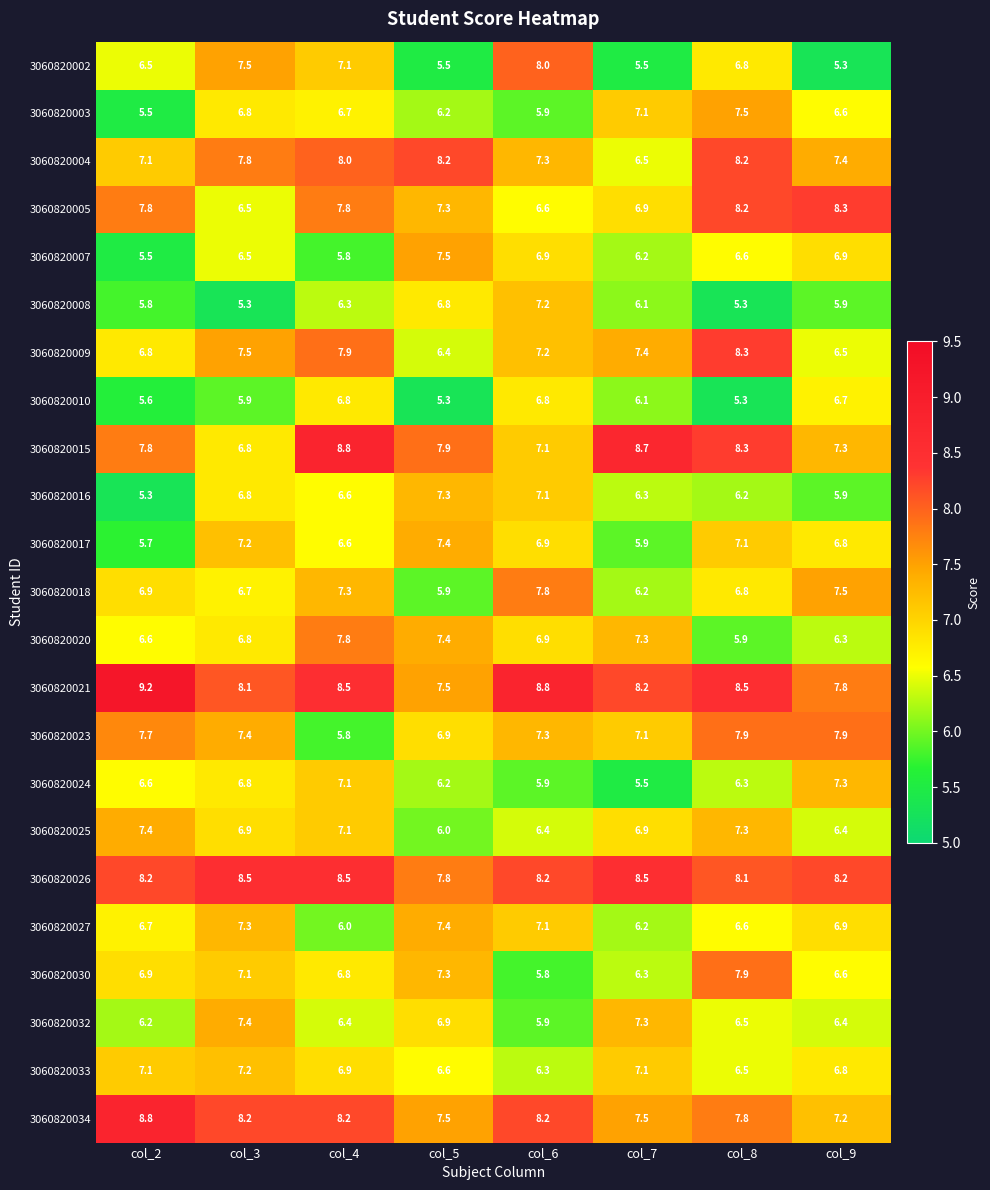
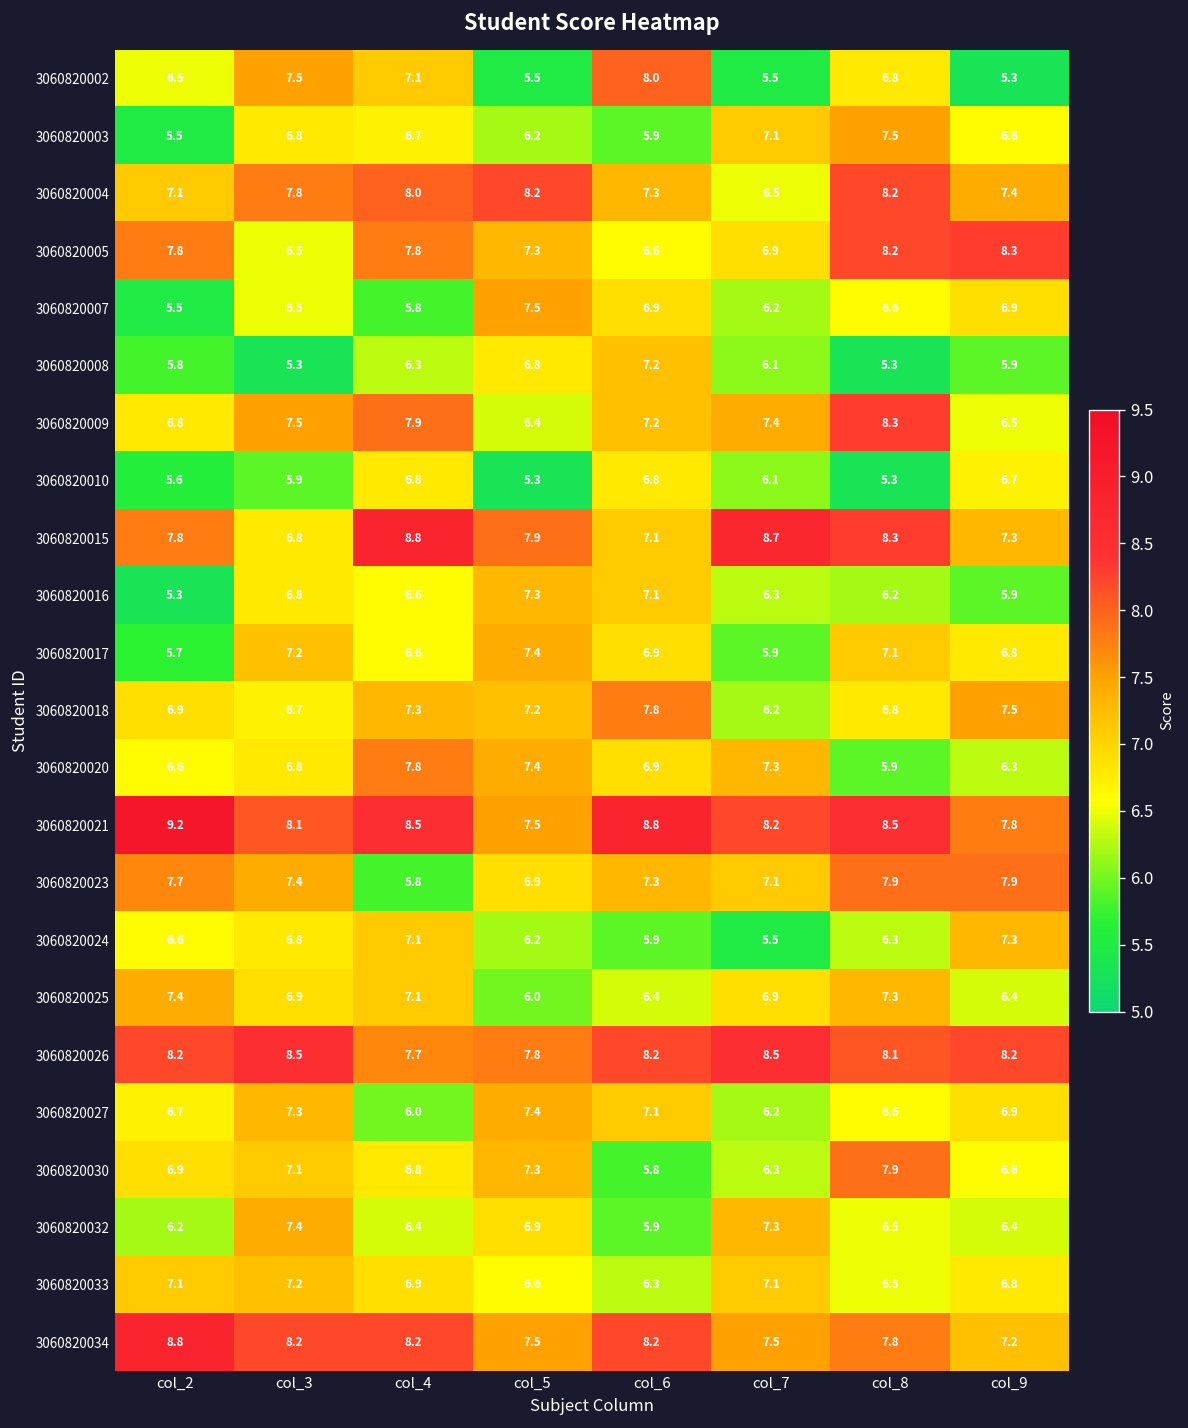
  {
    "3060820002": {
      "col_2": 6.5,
      "col_3": 7.5,
      "col_4": 7.1,
      "col_5": 5.5,
      "col_6": 8.0,
      "col_7": 5.5,
      "col_8": 6.8,
      "col_9": 5.3
    },
    "3060820003": {
      "col_2": 5.5,
      "col_3": 6.8,
      "col_4": 6.7,
      "col_5": 6.2,
      "col_6": 5.9,
      "col_7": 7.1,
      "col_8": 7.5,
      "col_9": 6.6
    },
    "3060820004": {
      "col_2": 7.1,
      "col_3": 7.8,
      "col_4": 8.0,
      "col_5": 8.2,
      "col_6": 7.3,
      "col_7": 6.5,
      "col_8": 8.2,
      "col_9": 7.4
    },
    "3060820005": {
      "col_2": 7.8,
      "col_3": 6.5,
      "col_4": 7.8,
      "col_5": 7.3,
      "col_6": 6.6,
      "col_7": 6.9,
      "col_8": 8.2,
      "col_9": 8.3
    },
    "3060820007": {
      "col_2": 5.5,
      "col_3": 6.5,
      "col_4": 5.8,
      "col_5": 7.5,
      "col_6": 6.9,
      "col_7": 6.2,
      "col_8": 6.6,
      "col_9": 6.9
    },
    "3060820008": {
      "col_2": 5.8,
      "col_3": 5.3,
      "col_4": 6.3,
      "col_5": 6.8,
      "col_6": 7.2,
      "col_7": 6.1,
      "col_8": 5.3,
      "col_9": 5.9
    },
    "3060820009": {
      "col_2": 6.8,
      "col_3": 7.5,
      "col_4": 7.9,
      "col_5": 6.4,
      "col_6": 7.2,
      "col_7": 7.4,
      "col_8": 8.3,
      "col_9": 6.5
    },
    "3060820010": {
      "col_2": 5.6,
      "col_3": 5.9,
      "col_4": 6.8,
      "col_5": 5.3,
      "col_6": 6.8,
      "col_7": 6.1,
      "col_8": 5.3,
      "col_9": 6.7
    },
    "3060820015": {
      "col_2": 7.8,
      "col_3": 6.8,
      "col_4": 8.8,
      "col_5": 7.9,
      "col_6": 7.1,
      "col_7": 8.7,
      "col_8": 8.3,
      "col_9": 7.3
    },
    "3060820016": {
      "col_2": 5.3,
      "col_3": 6.8,
      "col_4": 6.6,
      "col_5": 7.3,
      "col_6": 7.1,
      "col_7": 6.3,
      "col_8": 6.2,
      "col_9": 5.9
    },
    "3060820017": {
      "col_2": 5.7,
      "col_3": 7.2,
      "col_4": 6.6,
      "col_5": 7.4,
      "col_6": 6.9,
      "col_7": 5.9,
      "col_8": 7.1,
      "col_9": 6.8
    },
    "3060820018": {
      "col_2": 6.9,
      "col_3": 6.7,
      "col_4": 7.3,
-     "col_5": 5.9,
+     "col_5": 7.2,
      "col_6": 7.8,
      "col_7": 6.2,
      "col_8": 6.8,
      "col_9": 7.5
    },
    "3060820020": {
      "col_2": 6.6,
      "col_3": 6.8,
      "col_4": 7.8,
      "col_5": 7.4,
      "col_6": 6.9,
      "col_7": 7.3,
      "col_8": 5.9,
      "col_9": 6.3
    },
    "3060820021": {
      "col_2": 9.2,
      "col_3": 8.1,
      "col_4": 8.5,
      "col_5": 7.5,
      "col_6": 8.8,
      "col_7": 8.2,
      "col_8": 8.5,
      "col_9": 7.8
    },
    "3060820023": {
      "col_2": 7.7,
      "col_3": 7.4,
      "col_4": 5.8,
      "col_5": 6.9,
      "col_6": 7.3,
      "col_7": 7.1,
      "col_8": 7.9,
      "col_9": 7.9
    },
    "3060820024": {
      "col_2": 6.6,
      "col_3": 6.8,
      "col_4": 7.1,
      "col_5": 6.2,
      "col_6": 5.9,
      "col_7": 5.5,
      "col_8": 6.3,
      "col_9": 7.3
    },
    "3060820025": {
      "col_2": 7.4,
      "col_3": 6.9,
      "col_4": 7.1,
      "col_5": 6.0,
      "col_6": 6.4,
      "col_7": 6.9,
      "col_8": 7.3,
      "col_9": 6.4
    },
    "3060820026": {
      "col_2": 8.2,
      "col_3": 8.5,
-     "col_4": 8.5,
+     "col_4": 7.7,
      "col_5": 7.8,
      "col_6": 8.2,
      "col_7": 8.5,
      "col_8": 8.1,
      "col_9": 8.2
    },
    "3060820027": {
      "col_2": 6.7,
      "col_3": 7.3,
      "col_4": 6.0,
      "col_5": 7.4,
      "col_6": 7.1,
      "col_7": 6.2,
      "col_8": 6.6,
      "col_9": 6.9
    },
    "3060820030": {
      "col_2": 6.9,
      "col_3": 7.1,
      "col_4": 6.8,
      "col_5": 7.3,
      "col_6": 5.8,
      "col_7": 6.3,
      "col_8": 7.9,
      "col_9": 6.6
    },
    "3060820032": {
      "col_2": 6.2,
      "col_3": 7.4,
      "col_4": 6.4,
      "col_5": 6.9,
      "col_6": 5.9,
      "col_7": 7.3,
      "col_8": 6.5,
      "col_9": 6.4
    },
    "3060820033": {
      "col_2": 7.1,
      "col_3": 7.2,
      "col_4": 6.9,
      "col_5": 6.6,
      "col_6": 6.3,
      "col_7": 7.1,
      "col_8": 6.5,
      "col_9": 6.8
    },
    "3060820034": {
      "col_2": 8.8,
      "col_3": 8.2,
      "col_4": 8.2,
      "col_5": 7.5,
      "col_6": 8.2,
      "col_7": 7.5,
      "col_8": 7.8,
      "col_9": 7.2
    }
  }
